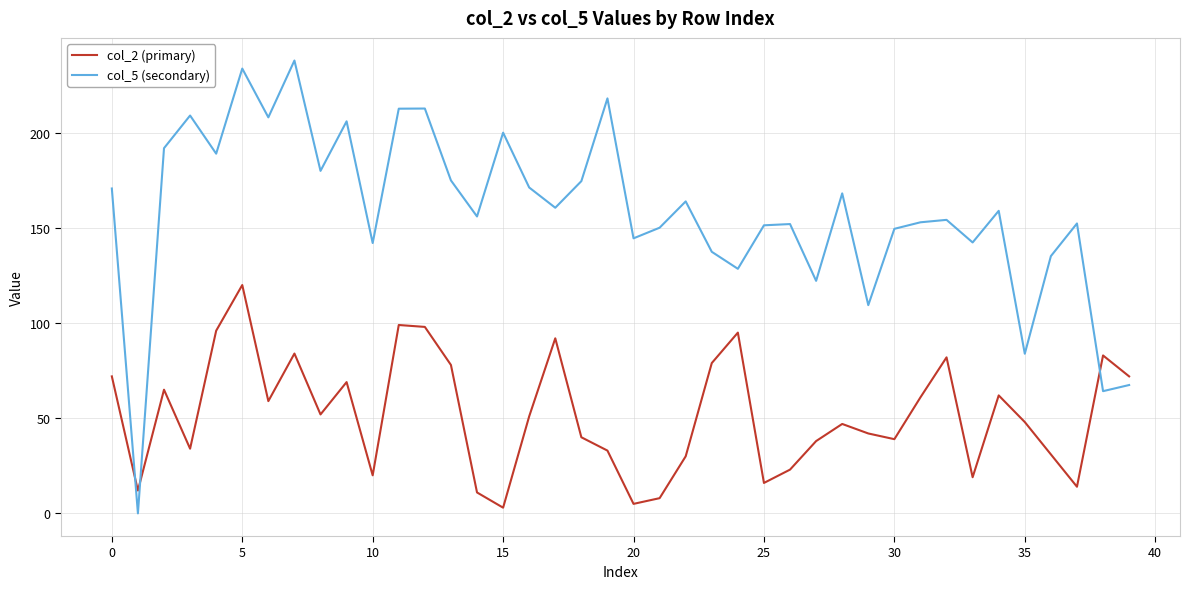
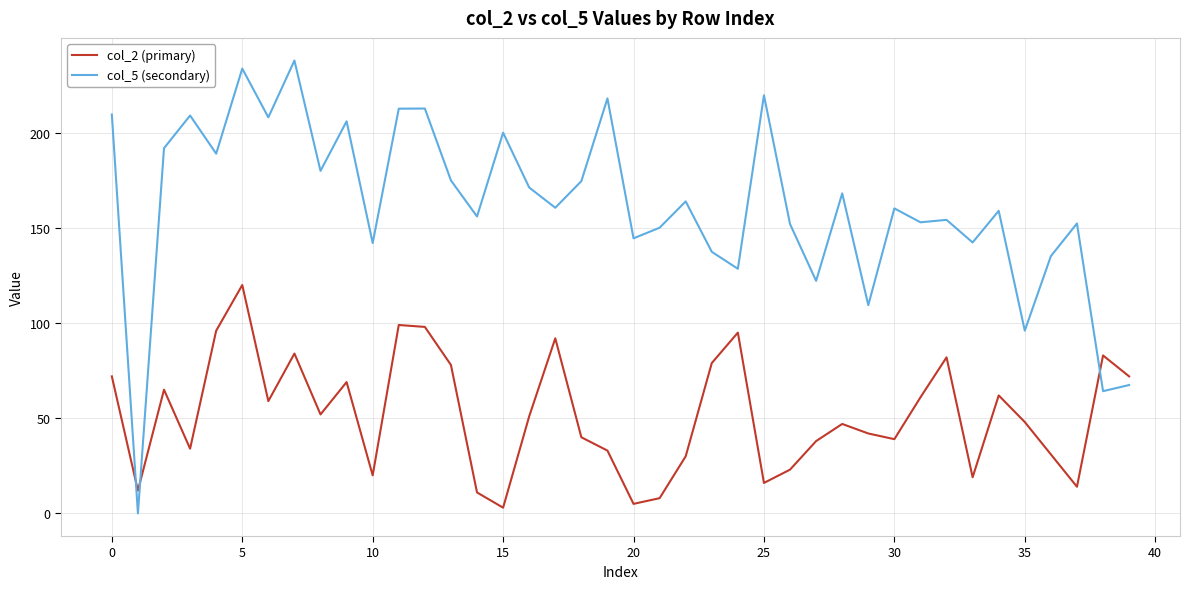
  {
    "col_2 (primary)": {
      "0": 72,
      "5": 120,
      "10": 20,
      "15": 3,
      "20": 5,
      "25": 16,
      "30": 39,
      "35": 48
    },
    "col_5 (secondary)": {
-     "0": 171,
+     "0": 210,
      "5": 234,
      "10": 142,
      "15": 200,
      "20": 145,
-     "25": 151,
-     "30": 150,
-     "35": 84
+     "25": 220,
+     "30": 160,
+     "35": 96
    }
  }
